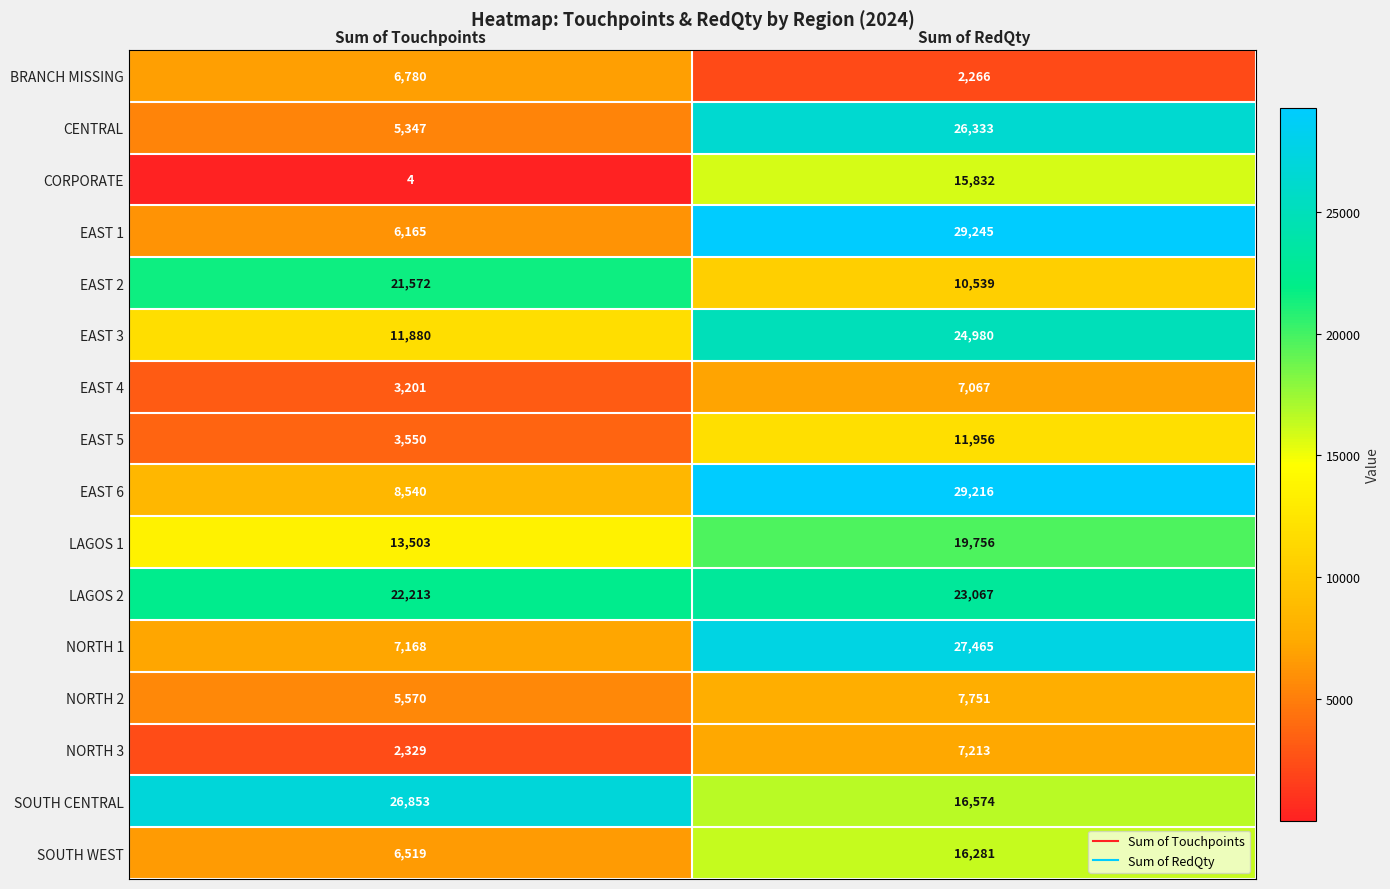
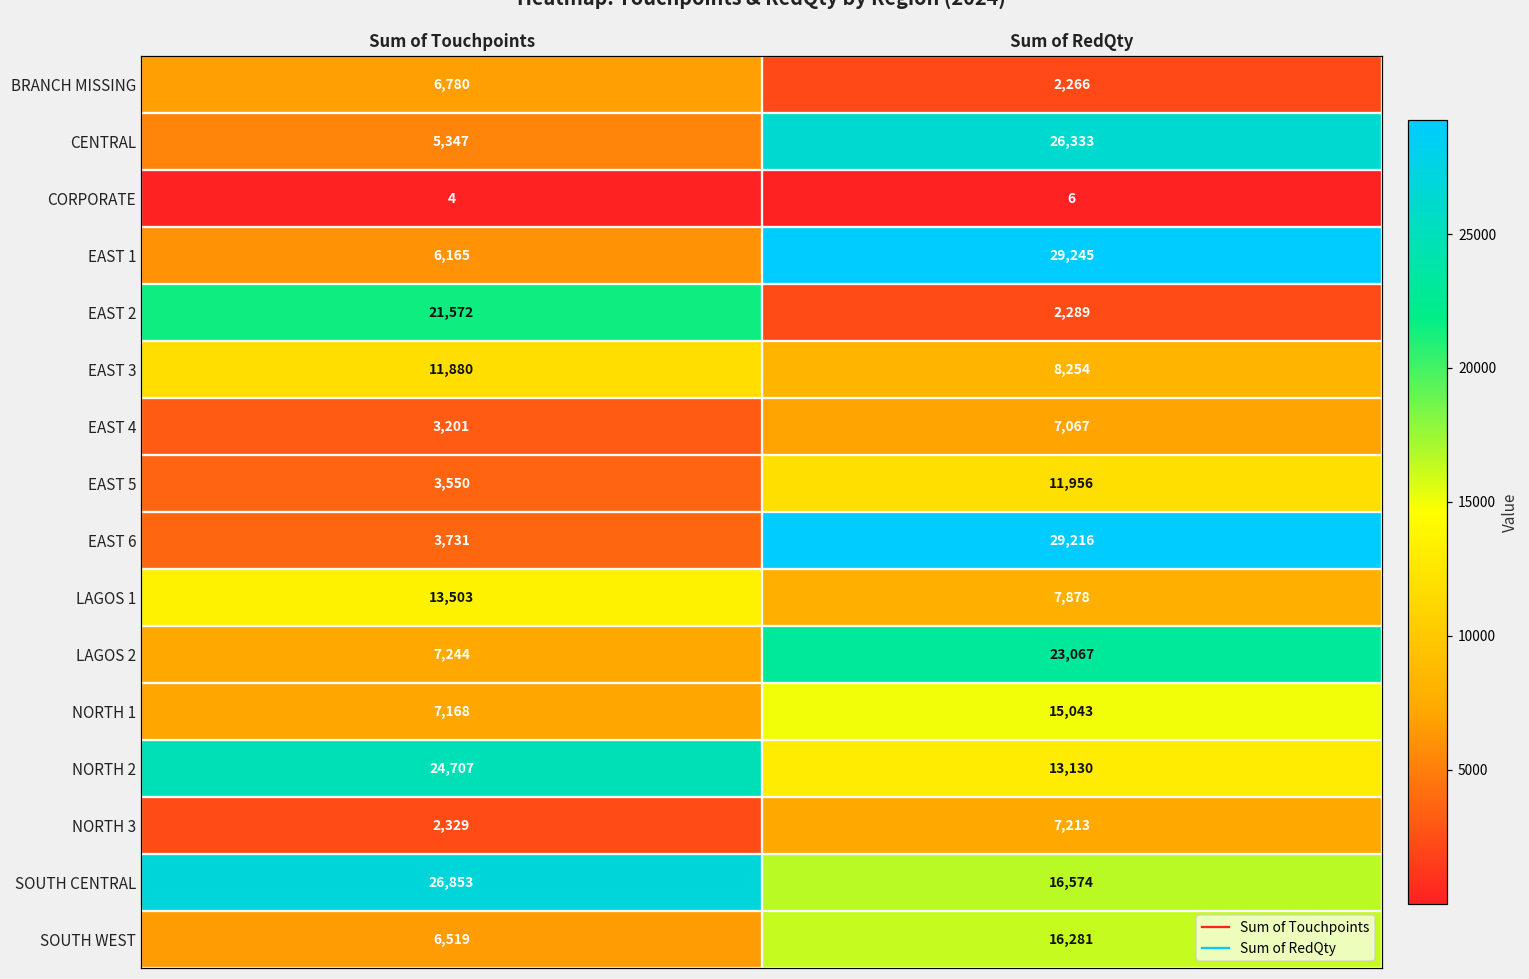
  {
    "BRANCH MISSING": {
      "Sum of Touchpoints": "6,780",
      "Sum of RedQty": "2,266"
    },
    "CENTRAL": {
      "Sum of Touchpoints": "5,347",
      "Sum of RedQty": "26,333"
    },
    "CORPORATE": {
      "Sum of Touchpoints": "4",
-     "Sum of RedQty": "15,832"
+     "Sum of RedQty": "6"
    },
    "EAST 1": {
      "Sum of Touchpoints": "6,165",
      "Sum of RedQty": "29,245"
    },
    "EAST 2": {
      "Sum of Touchpoints": "21,572",
-     "Sum of RedQty": "10,539"
+     "Sum of RedQty": "2,289"
    },
    "EAST 3": {
      "Sum of Touchpoints": "11,880",
-     "Sum of RedQty": "24,980"
+     "Sum of RedQty": "8,254"
    },
    "EAST 4": {
      "Sum of Touchpoints": "3,201",
      "Sum of RedQty": "7,067"
    },
    "EAST 5": {
      "Sum of Touchpoints": "3,550",
      "Sum of RedQty": "11,956"
    },
    "EAST 6": {
-     "Sum of Touchpoints": "8,540",
+     "Sum of Touchpoints": "3,731",
      "Sum of RedQty": "29,216"
    },
    "LAGOS 1": {
      "Sum of Touchpoints": "13,503",
-     "Sum of RedQty": "19,756"
+     "Sum of RedQty": "7,878"
    },
    "LAGOS 2": {
-     "Sum of Touchpoints": "22,213",
+     "Sum of Touchpoints": "7,244",
      "Sum of RedQty": "23,067"
    },
    "NORTH 1": {
      "Sum of Touchpoints": "7,168",
-     "Sum of RedQty": "27,465"
+     "Sum of RedQty": "15,043"
    },
    "NORTH 2": {
-     "Sum of Touchpoints": "5,570",
-     "Sum of RedQty": "7,751"
+     "Sum of Touchpoints": "24,707",
+     "Sum of RedQty": "13,130"
    },
    "NORTH 3": {
      "Sum of Touchpoints": "2,329",
      "Sum of RedQty": "7,213"
    },
    "SOUTH CENTRAL": {
      "Sum of Touchpoints": "26,853",
      "Sum of RedQty": "16,574"
    },
    "SOUTH WEST": {
      "Sum of Touchpoints": "6,519",
      "Sum of RedQty": "16,281"
    }
  }
